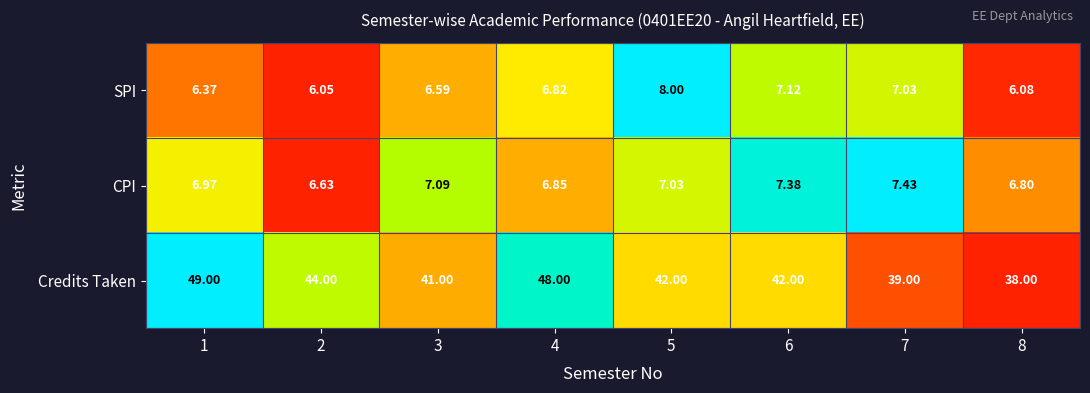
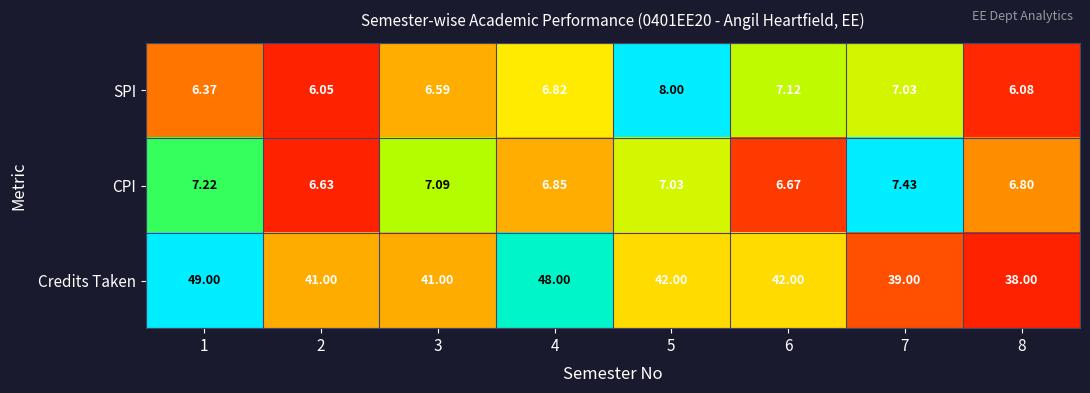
  {
    "SPI": {
      "1": 6.37,
      "2": 6.05,
      "3": 6.59,
      "4": 6.82,
      "5": 8.00,
      "6": 7.12,
      "7": 7.03,
      "8": 6.08
    },
    "CPI": {
-     "1": 6.97,
+     "1": 7.22,
      "2": 6.63,
      "3": 7.09,
      "4": 6.85,
      "5": 7.03,
-     "6": 7.38,
+     "6": 6.67,
      "7": 7.43,
      "8": 6.80
    },
    "Credits Taken": {
      "1": 49.00,
-     "2": 44.00,
+     "2": 41.00,
      "3": 41.00,
      "4": 48.00,
      "5": 42.00,
      "6": 42.00,
      "7": 39.00,
      "8": 38.00
    }
  }
